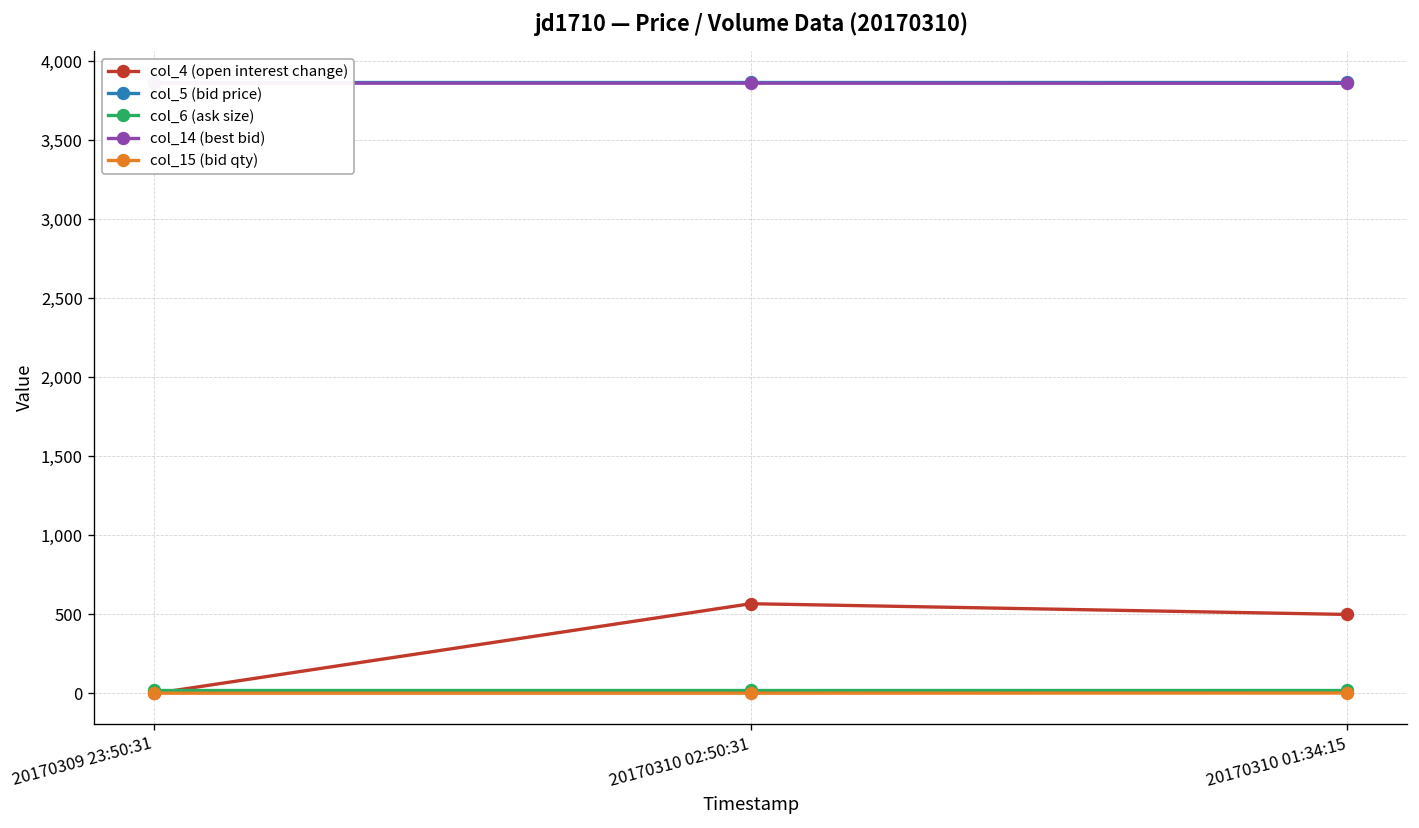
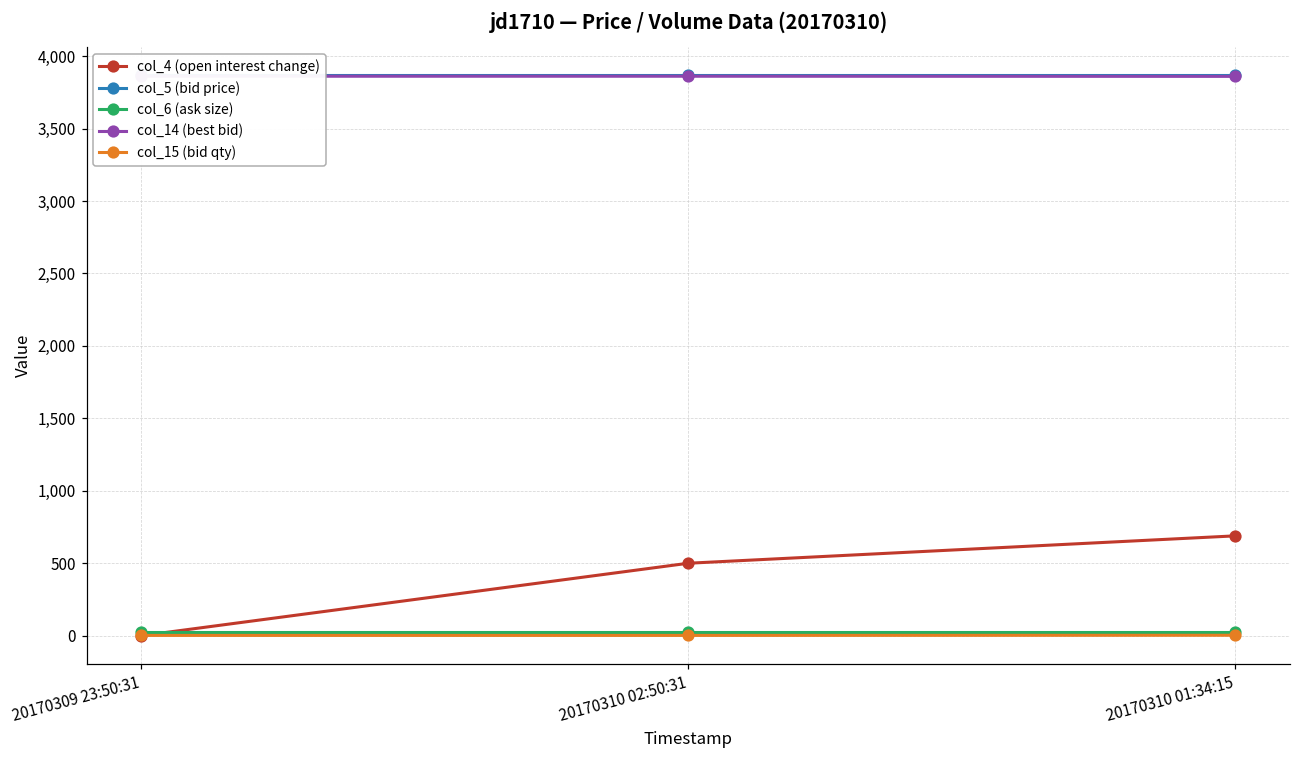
  {
    "col_4 (open interest change)": {
-     "20170310 02:50:31": 570,
-     "20170310 01:34:15": 500
+     "20170310 02:50:31": 500,
+     "20170310 01:34:15": 690
    },
    "col_6 (ask size)": {
      "20170309 23:50:31": 20,
      "20170310 02:50:31": 20,
      "20170310 01:34:15": 20
    },
    "col_15 (bid qty)": {
      "20170310 02:50:31": 0,
      "20170310 01:34:15": 0
    }
  }
